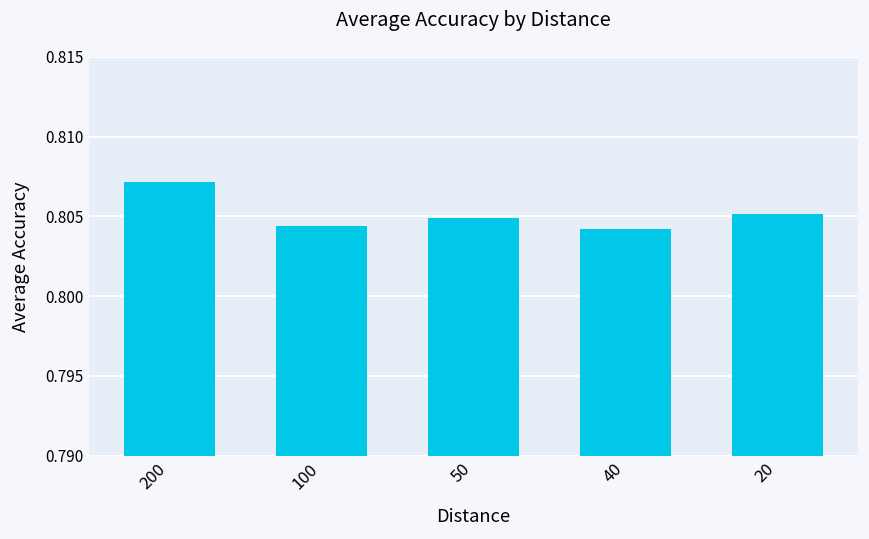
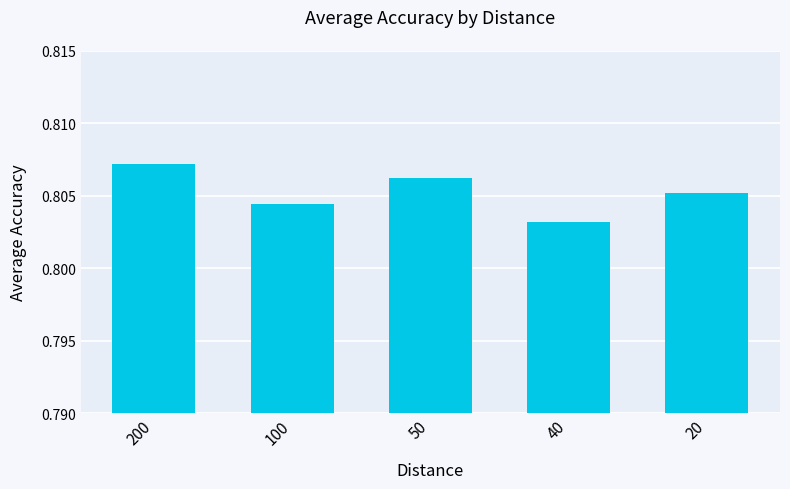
  {
    "200": 0.8072,
    "100": 0.8044,
-   "50": 0.8049,
-   "40": 0.8042,
+   "50": 0.8062,
+   "40": 0.8032,
    "20": 0.8052
  }
